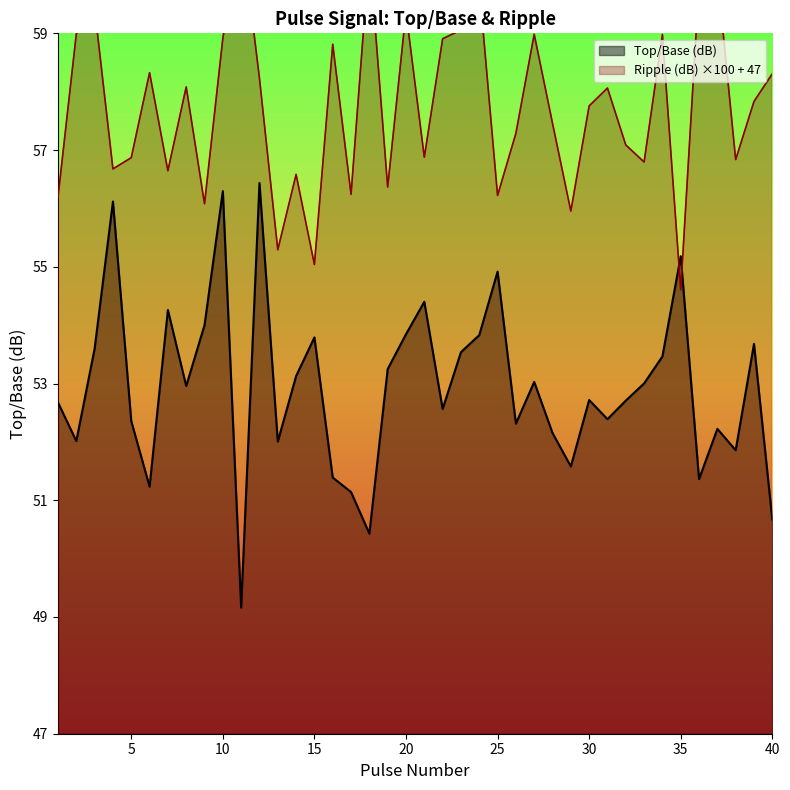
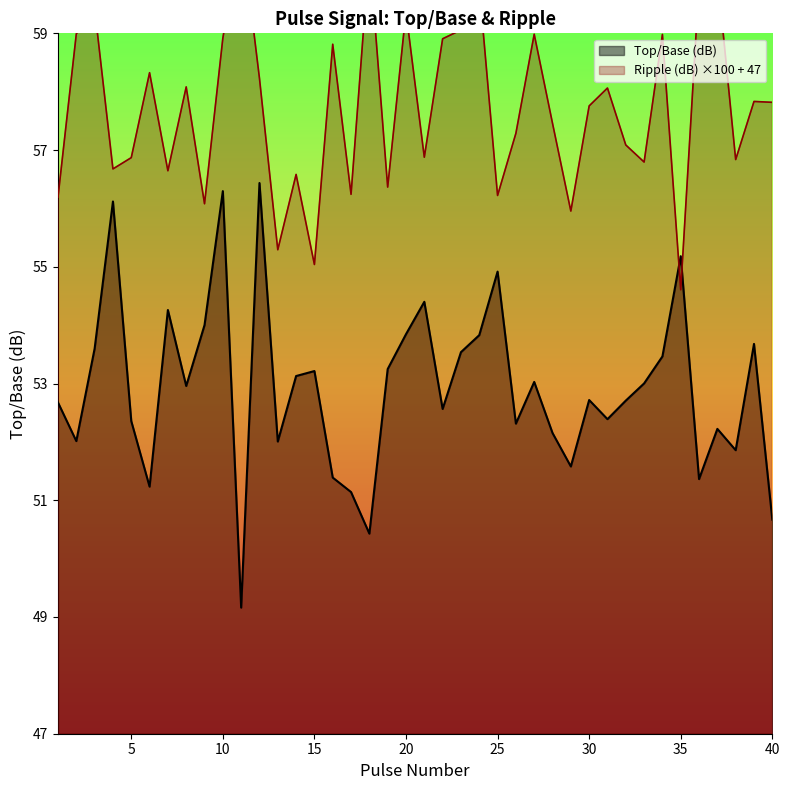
  {
    "Top/Base (dB)": {
      "5": 52.4,
      "10": 56.3,
-     "15": 53.8,
+     "15": 53.2,
      "20": 53.8,
      "25": 54.9,
      "30": 52.7,
      "35": 55.2,
      "40": 50.7
    },
    "Ripple (dB) ×100 + 47": {
      "5": 56.9,
      "10": 58.9,
      "15": 55.0,
      "25": 56.2,
      "30": 57.8,
      "35": 54.6,
-     "40": 58.3
+     "40": 57.8
    }
  }
